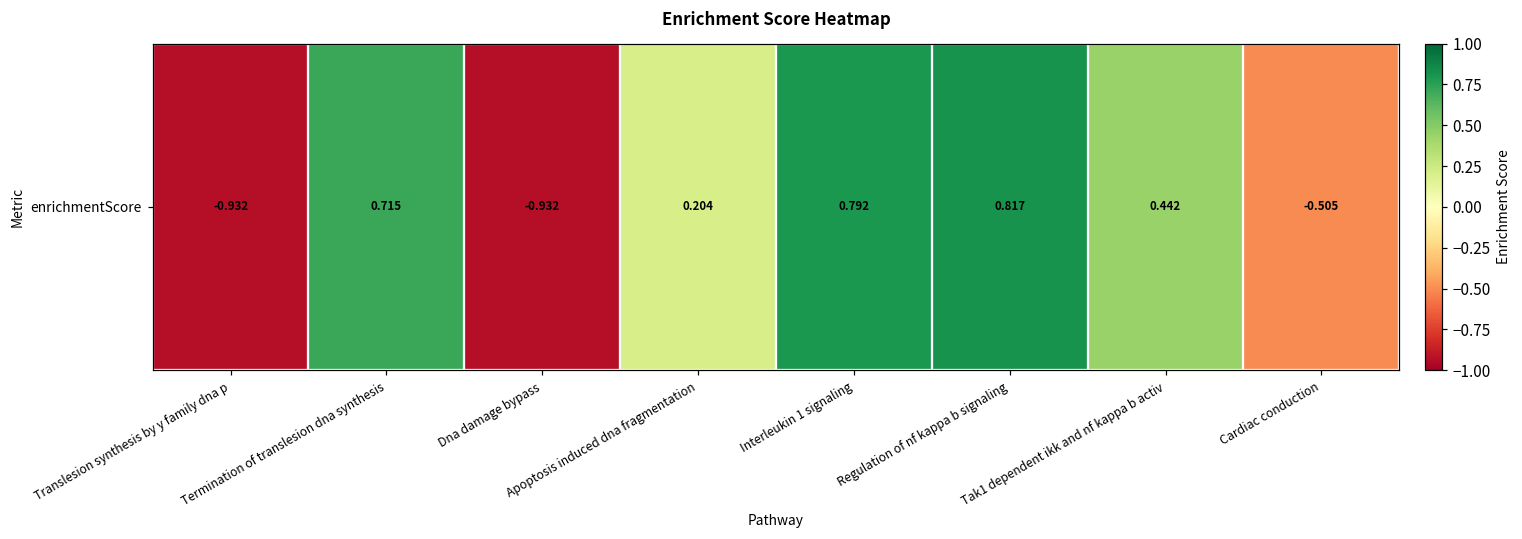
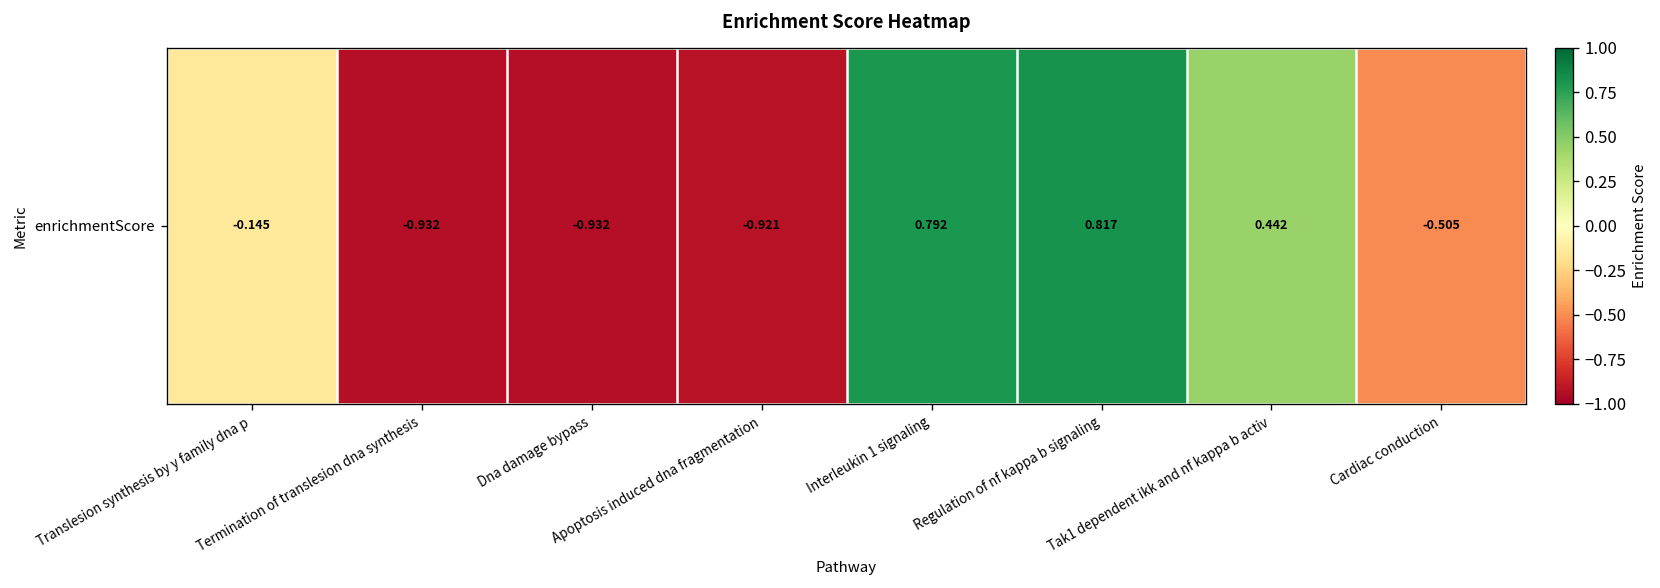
  {
    "enrichmentScore": {
-     "Translesion synthesis by y family dna p": -0.932,
-     "Termination of translesion dna synthesis": 0.715,
+     "Translesion synthesis by y family dna p": -0.145,
+     "Termination of translesion dna synthesis": -0.932,
      "Dna damage bypass": -0.932,
-     "Apoptosis induced dna fragmentation": 0.204,
+     "Apoptosis induced dna fragmentation": -0.921,
      "Interleukin 1 signaling": 0.792,
      "Regulation of nf kappa b signaling": 0.817,
      "Tak1 dependent ikk and nf kappa b activ": 0.442,
      "Cardiac conduction": -0.505
    }
  }
